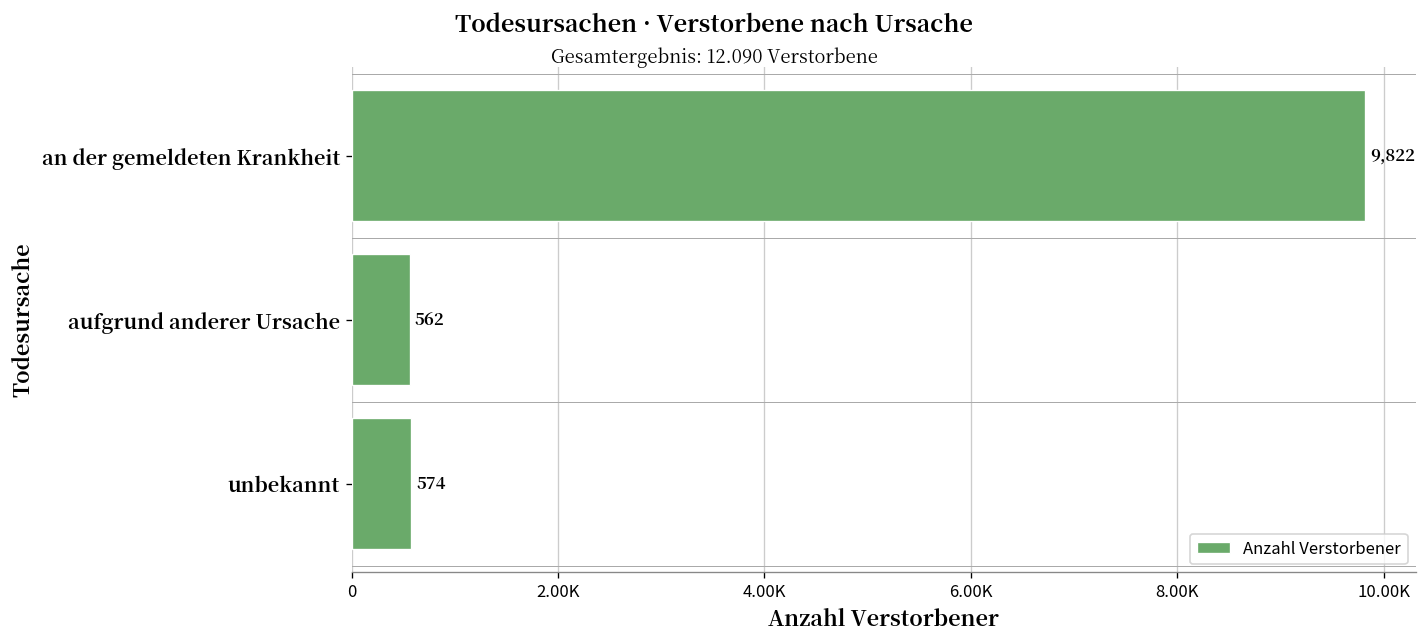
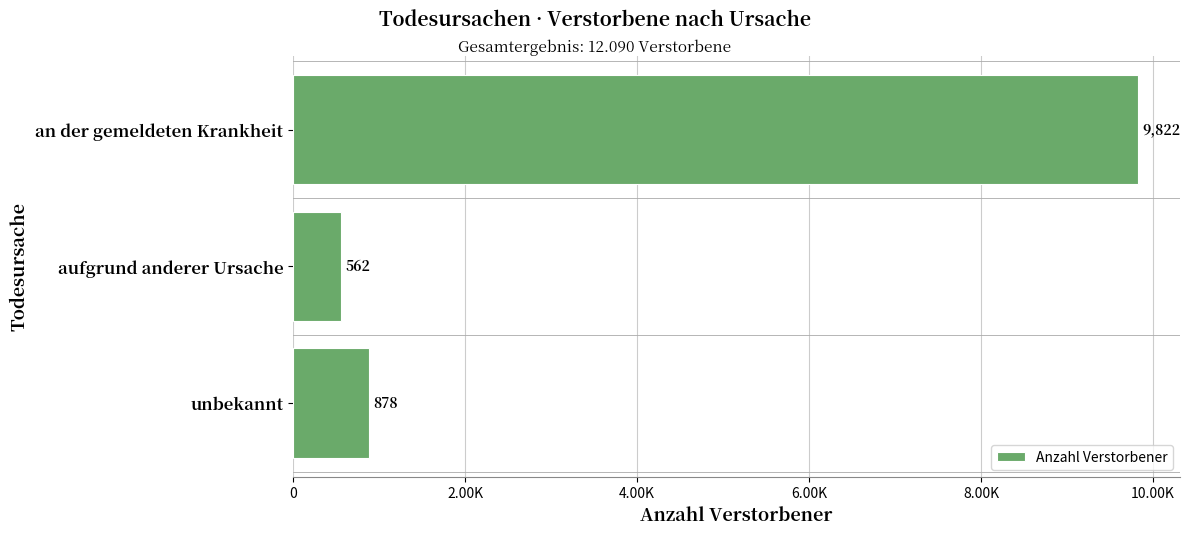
  {
    "an der gemeldeten Krankheit": "9,822",
    "aufgrund anderer Ursache": "562",
-   "unbekannt": "574"
+   "unbekannt": "878"
  }
